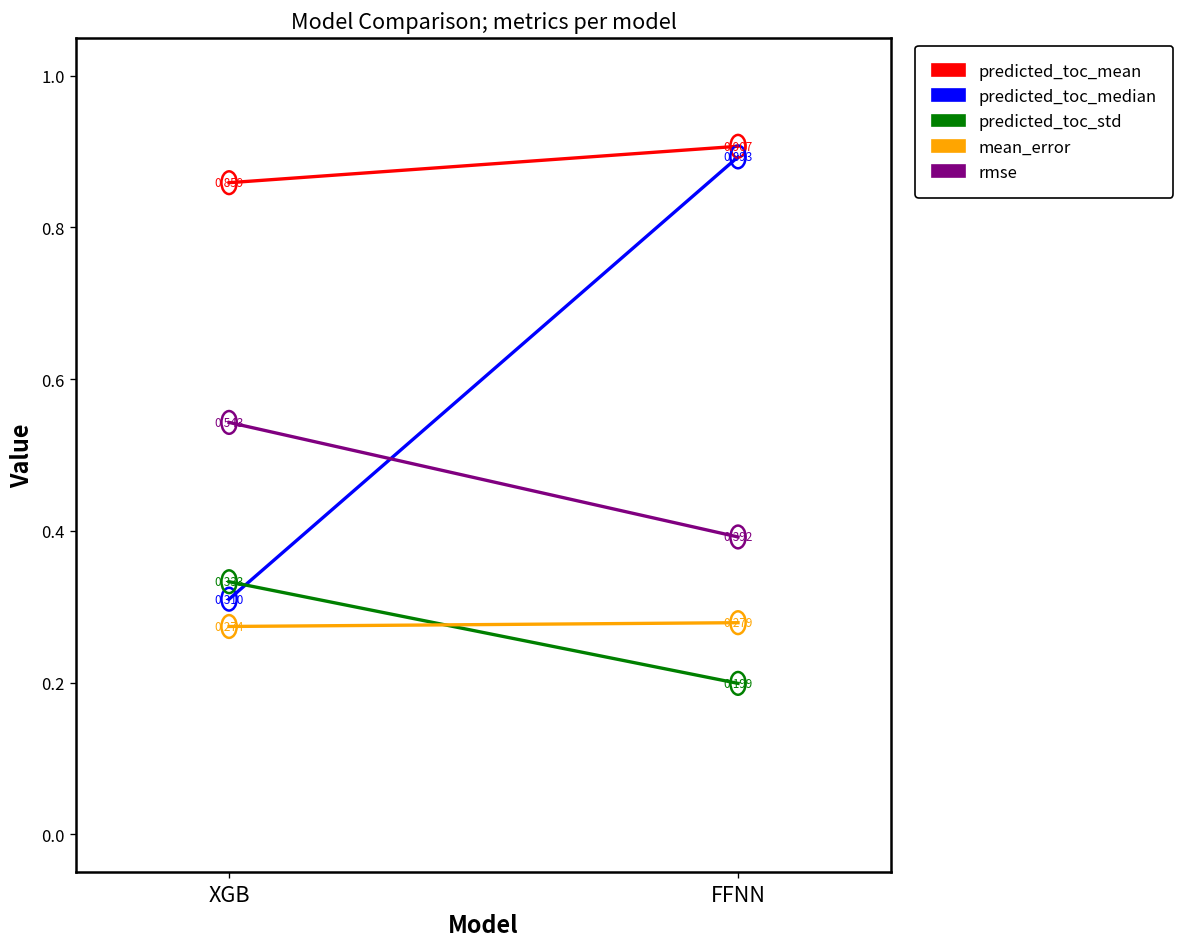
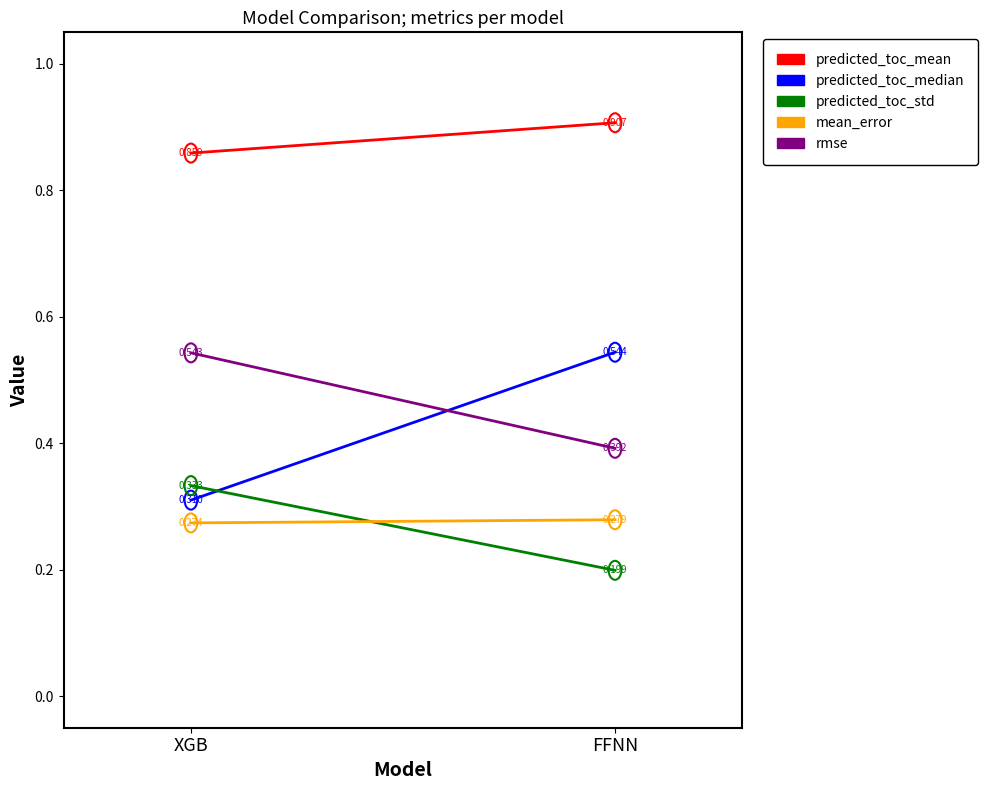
  {
    "predicted_toc_mean": {
      "XGB": 0.859,
      "FFNN": 0.907
    },
    "predicted_toc_median": {
      "XGB": 0.310,
-     "FFNN": 0.893
+     "FFNN": 0.544
    },
    "predicted_toc_std": {
      "XGB": 0.333,
      "FFNN": 0.199
    },
    "mean_error": {
      "XGB": 0.274,
      "FFNN": 0.279
    },
    "rmse": {
      "XGB": 0.543,
      "FFNN": 0.392
    }
  }
